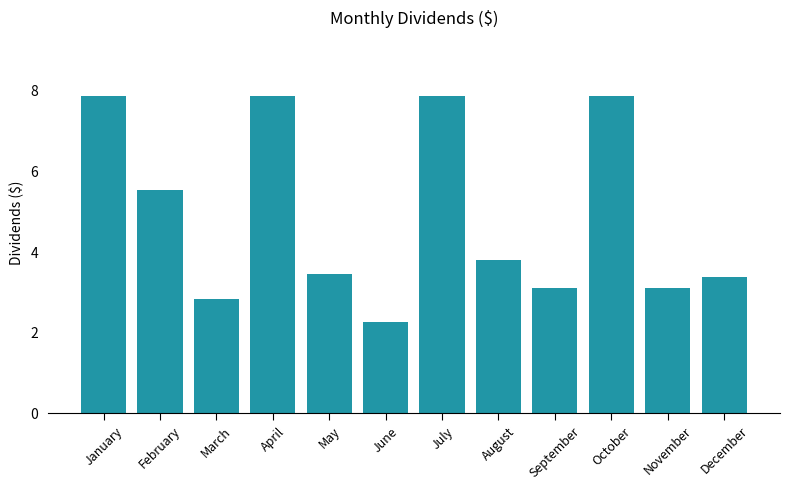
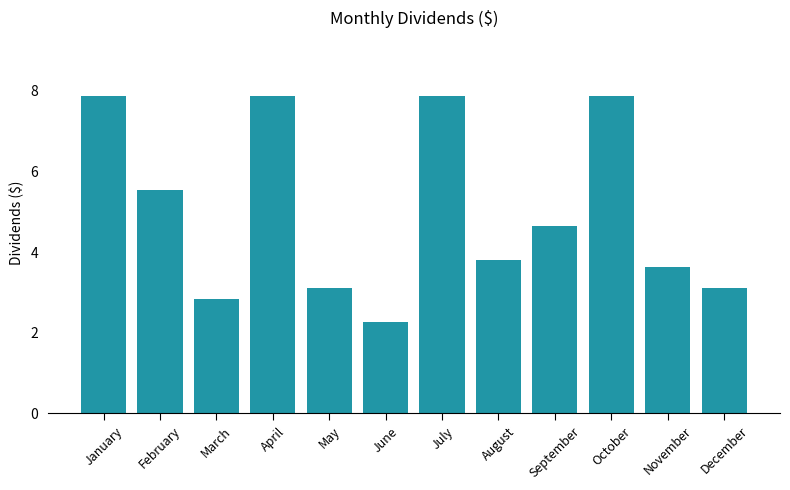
  {
    "January": 7.9,
    "February": 5.5,
    "March": 2.8,
    "April": 7.9,
-   "May": 3.5,
+   "May": 3.1,
    "June": 2.3,
    "July": 7.9,
    "August": 3.8,
-   "September": 3.1,
+   "September": 4.7,
    "October": 7.9,
-   "November": 3.1,
-   "December": 3.4
+   "November": 3.6,
+   "December": 3.1
  }
